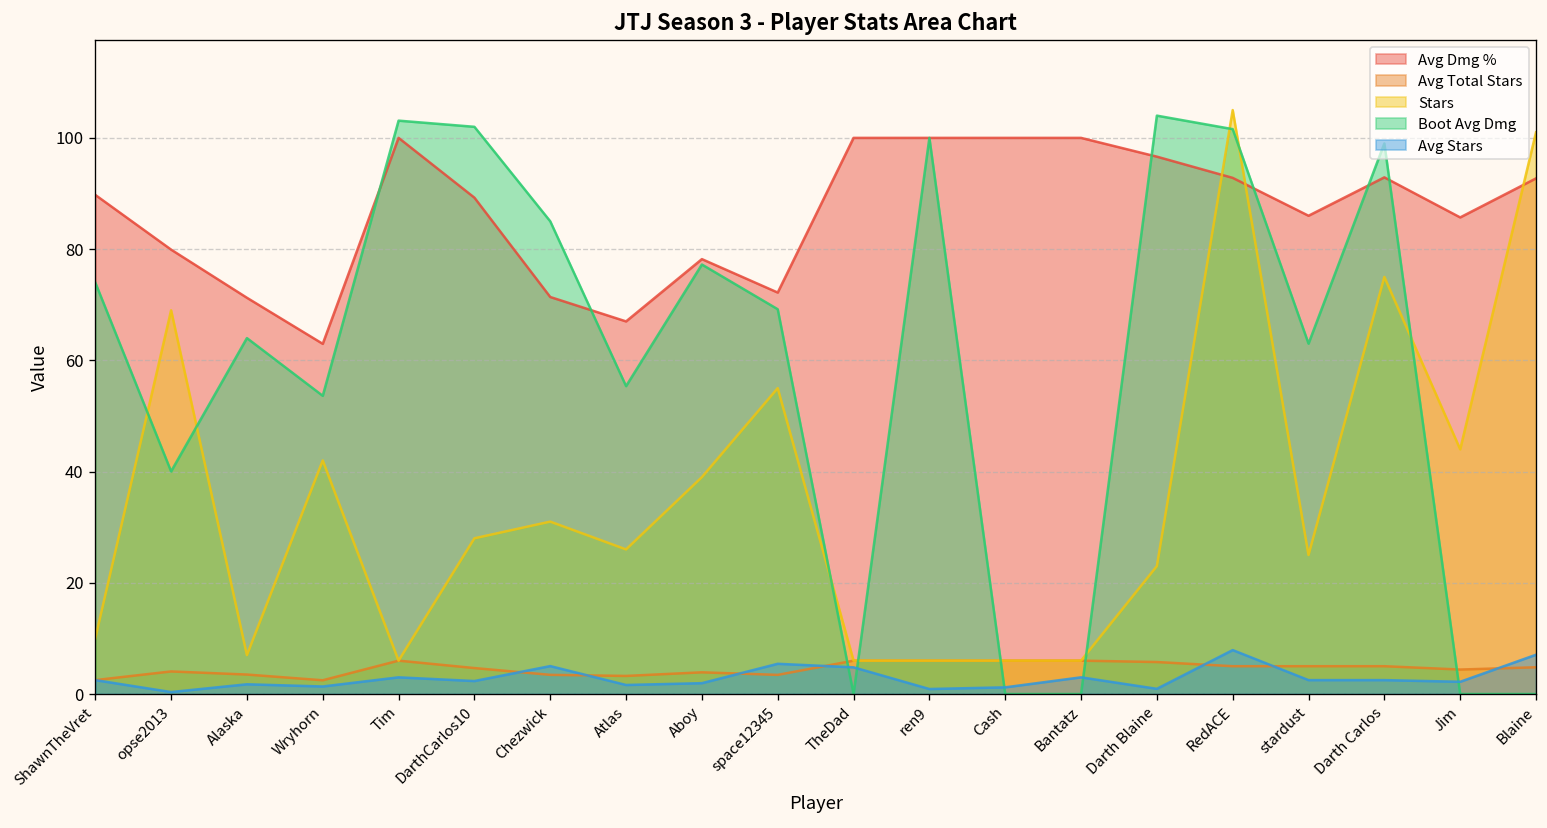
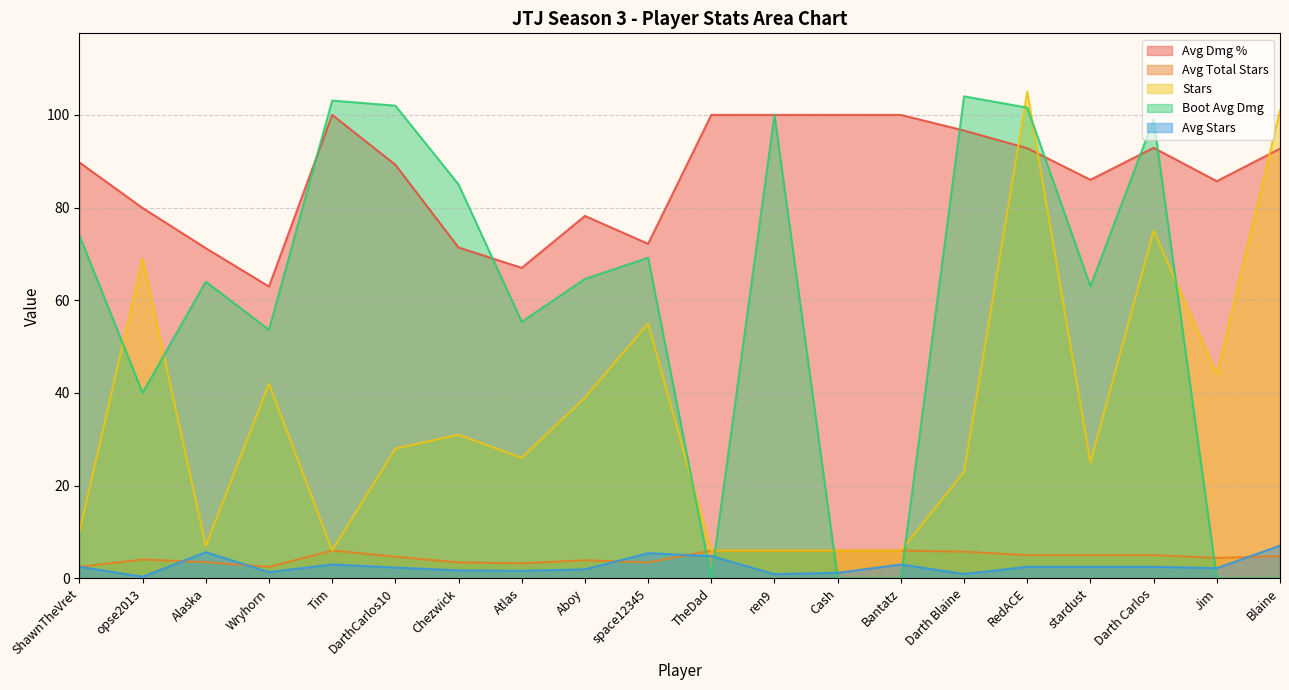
  {
    "Boot Avg Dmg": {
      "ShawnTheVret": 74,
      "opse2013": 40,
      "Alaska": 64,
      "Wryhorn": 54,
      "Tim": 103,
      "DarthCarlos10": 102,
      "Chezwick": 85,
      "Atlas": 55,
-     "Aboy": 77,
+     "Aboy": 65,
      "space12345": 69,
      "TheDad": 0,
      "Cash": 0,
      "Bantatz": 0,
      "Darth Blaine": 104,
      "RedACE": 102,
      "stardust": 63,
      "Jim": 0,
      "Blaine": 0
    },
    "Avg Stars": {
      "opse2013": 0,
-     "Alaska": 2,
+     "Alaska": 6,
      "Wryhorn": 1,
      "Tim": 3,
      "DarthCarlos10": 2,
-     "Chezwick": 5,
+     "Chezwick": 2,
      "Atlas": 2,
      "Aboy": 2,
      "space12345": 5,
      "TheDad": 5,
      "ren9": 1,
      "Cash": 1,
      "Bantatz": 3,
      "Darth Blaine": 1,
-     "RedACE": 8,
+     "RedACE": 3,
      "stardust": 3,
      "Darth Carlos": 3,
      "Jim": 2,
      "Blaine": 7
    }
  }
